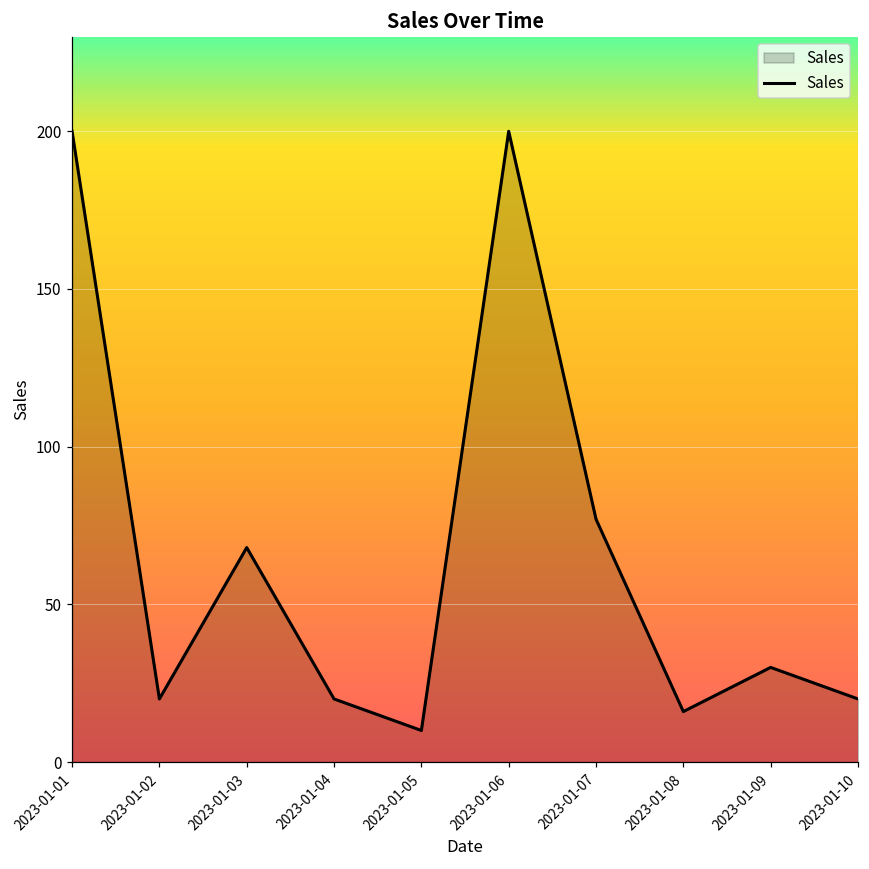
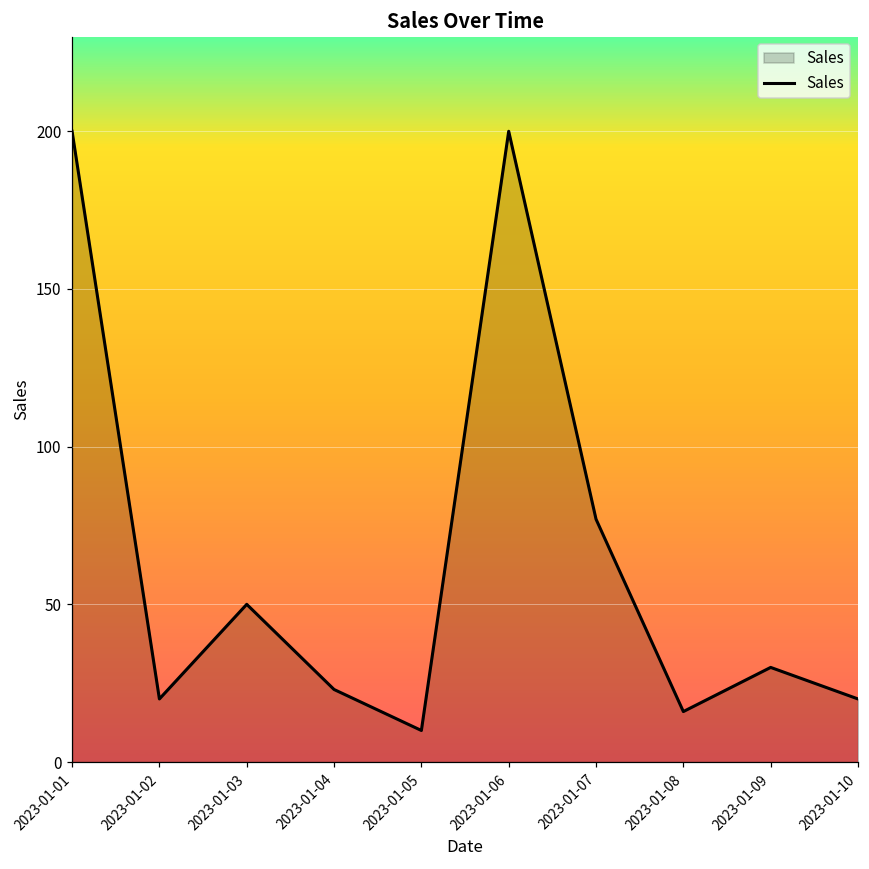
  {
    "2023-01-01": 200,
    "2023-01-02": 20,
-   "2023-01-03": 68,
-   "2023-01-04": 20,
+   "2023-01-03": 50,
+   "2023-01-04": 23,
    "2023-01-05": 10,
    "2023-01-06": 200,
    "2023-01-07": 77,
    "2023-01-08": 16,
    "2023-01-09": 30,
    "2023-01-10": 20
  }
